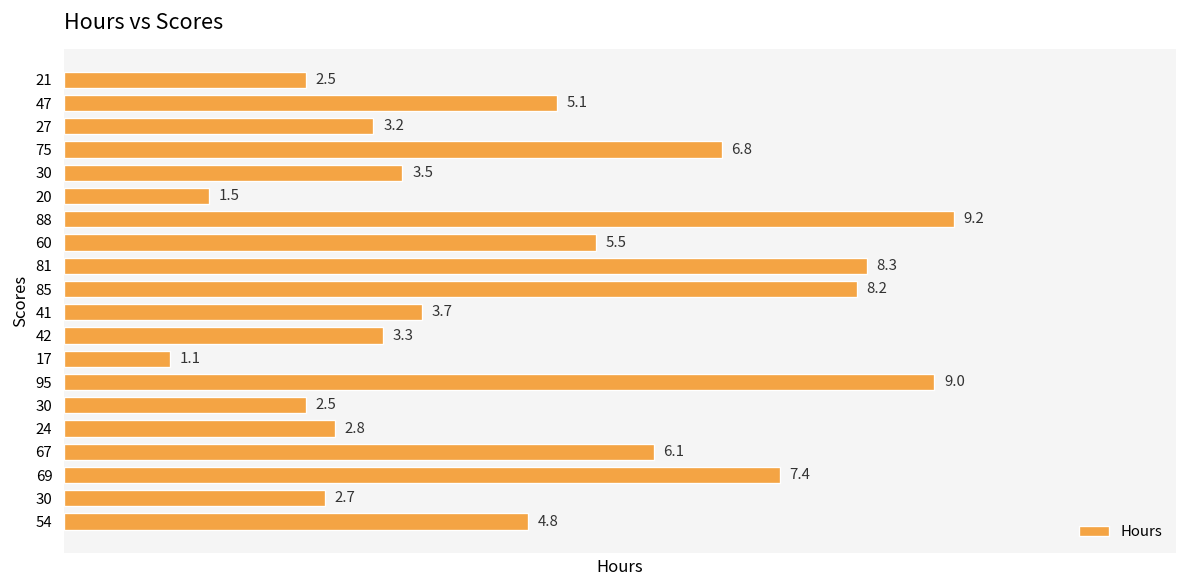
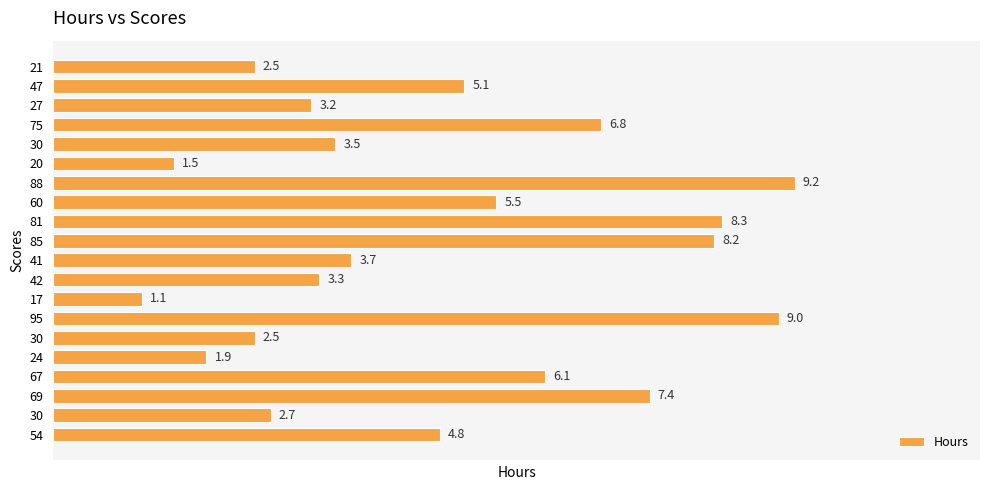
  {
    "21": 2.5,
    "47": 5.1,
    "27": 3.2,
    "75": 6.8,
    "20": 1.5,
    "88": 9.2,
    "60": 5.5,
    "81": 8.3,
    "85": 8.2,
    "41": 3.7,
    "42": 3.3,
    "17": 1.1,
    "95": 9.0,
-   "24": 2.8,
+   "24": 1.9,
    "67": 6.1,
    "69": 7.4,
    "54": 4.8
  }
